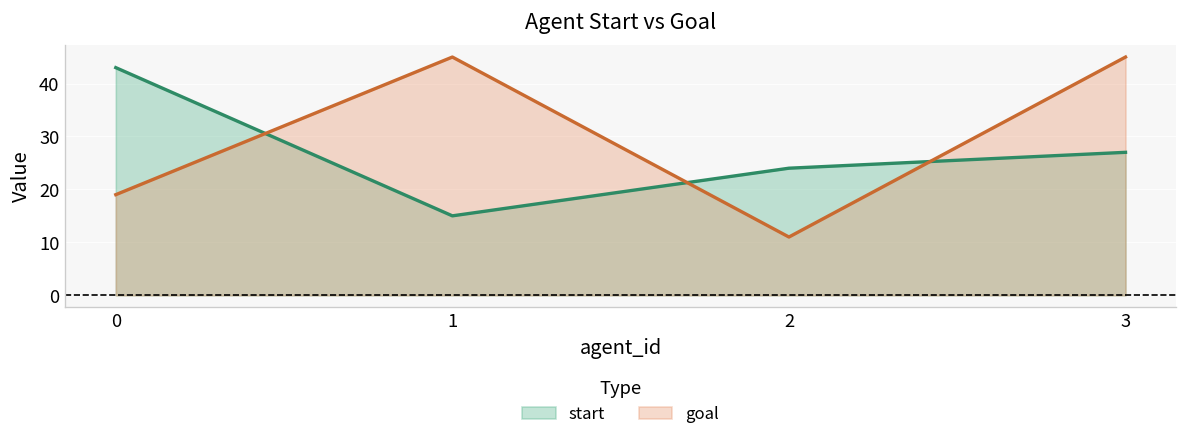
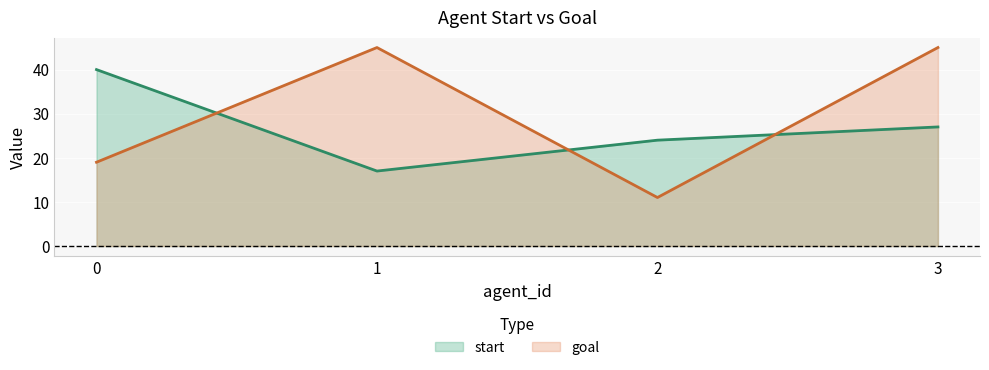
  {
    "start": {
-     "0": 43,
-     "1": 15,
+     "0": 40,
+     "1": 17,
      "2": 24,
      "3": 27
    },
    "goal": {
      "0": 19,
      "1": 45,
      "2": 11,
      "3": 45
    }
  }
